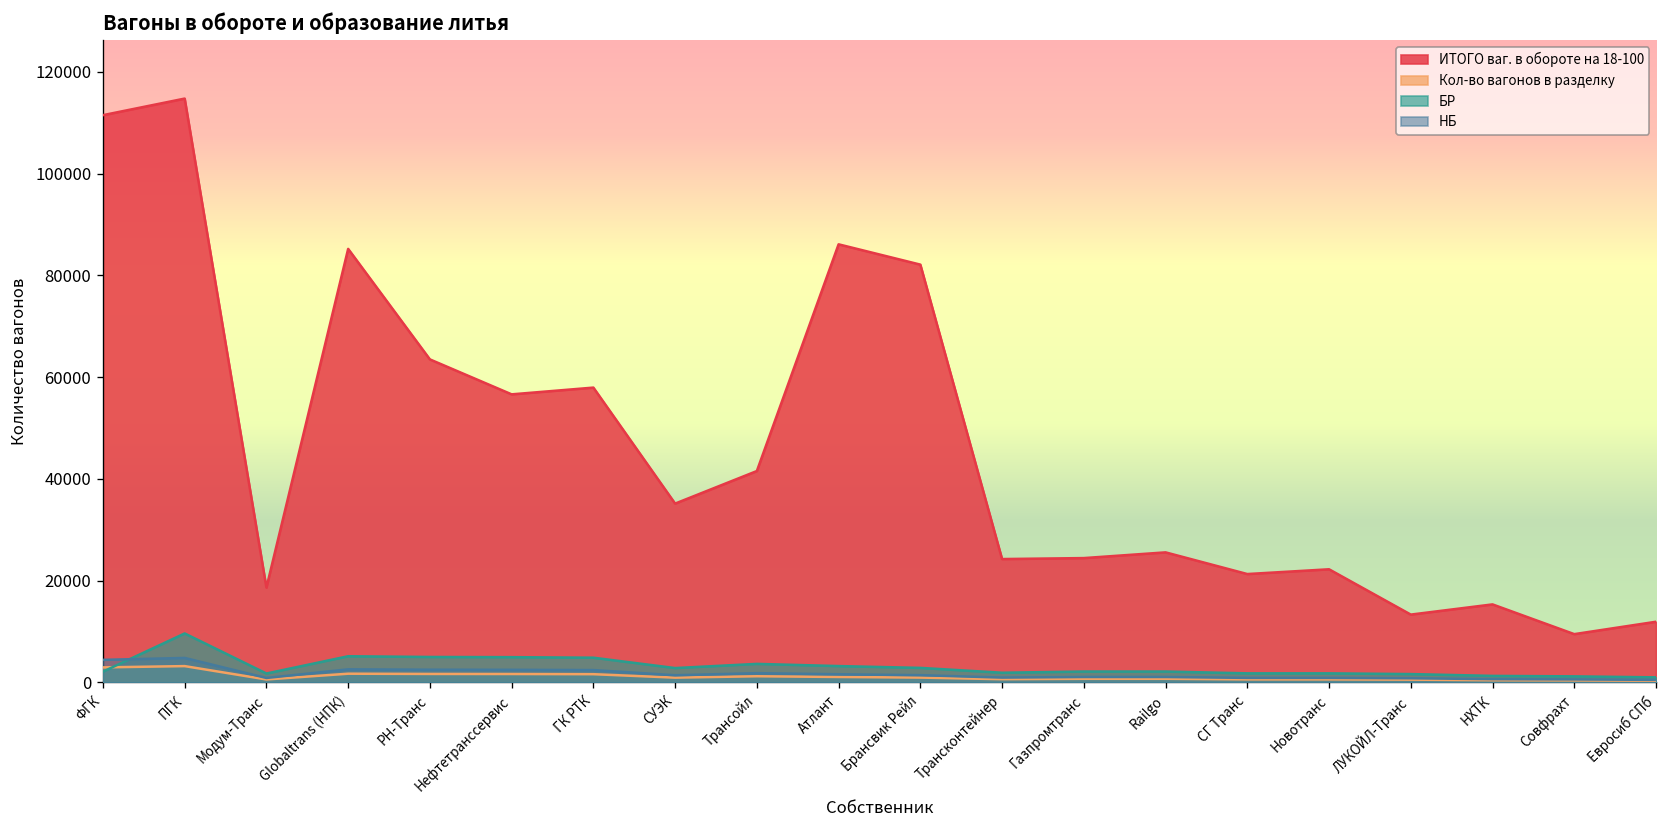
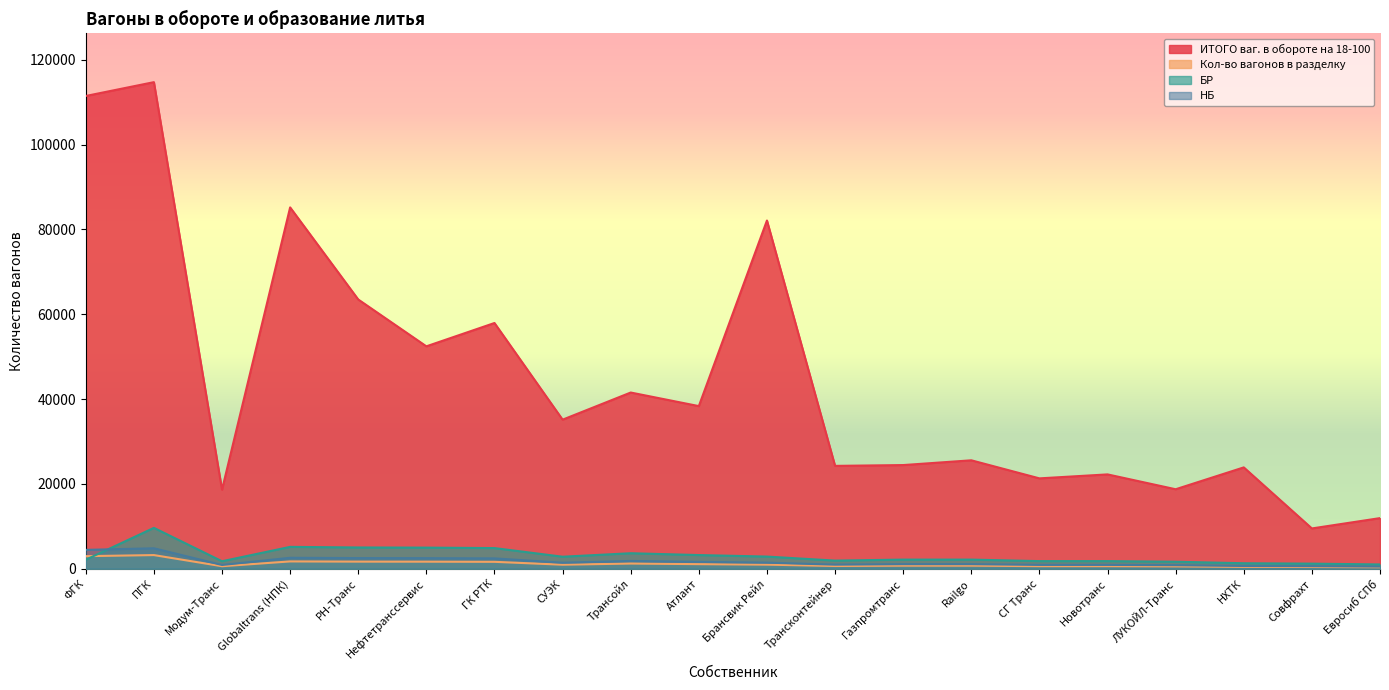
  {
    "ИТОГО ваг. в обороте на 18-100": {
      "ФГК": 111000,
      "ПГК": 115000,
      "Модум-Транс": 19000,
      "Globaltrans (НПК)": 85000,
      "РН-Транс": 63000,
-     "Нефтетранссервис": 57000,
+     "Нефтетранссервис": 52000,
      "ГК РТК": 58000,
      "СУЭК": 35000,
      "Трансойл": 42000,
-     "Атлант": 86000,
+     "Атлант": 38000,
      "Брансвик Рейл": 82000,
      "Трансконтейнер": 24000,
      "Газпромтранс": 24000,
      "Railgo": 26000,
      "СГ Транс": 21000,
      "Новотранс": 22000,
-     "ЛУКОЙЛ-Транс": 13000,
-     "НХТК": 15000,
+     "ЛУКОЙЛ-Транс": 19000,
+     "НХТК": 24000,
      "Совфрахт": 9000,
      "Евросиб СПб": 12000
    },
    "Кол-во вагонов в разделку": {
      "ФГК": 3000,
      "ПГК": 3000,
      "Globaltrans (НПК)": 2000,
      "РН-Транс": 2000,
      "Нефтетранссервис": 2000,
      "ГК РТК": 2000
    }
  }
